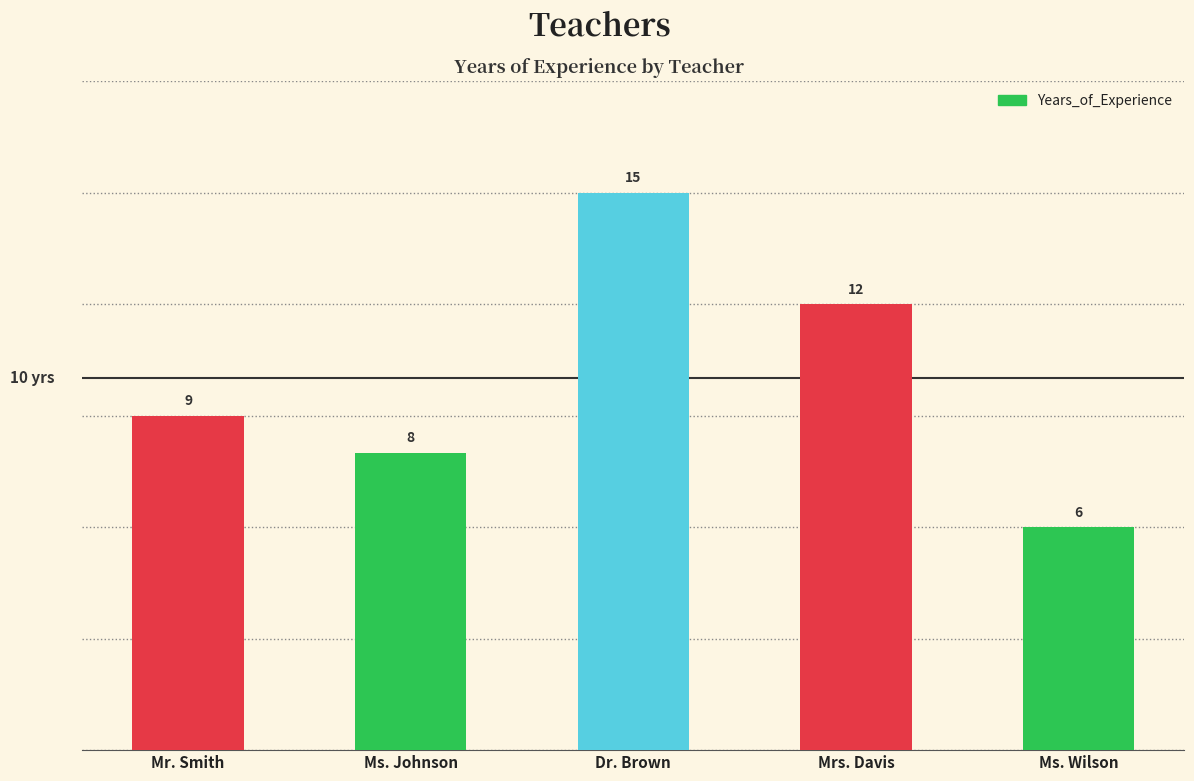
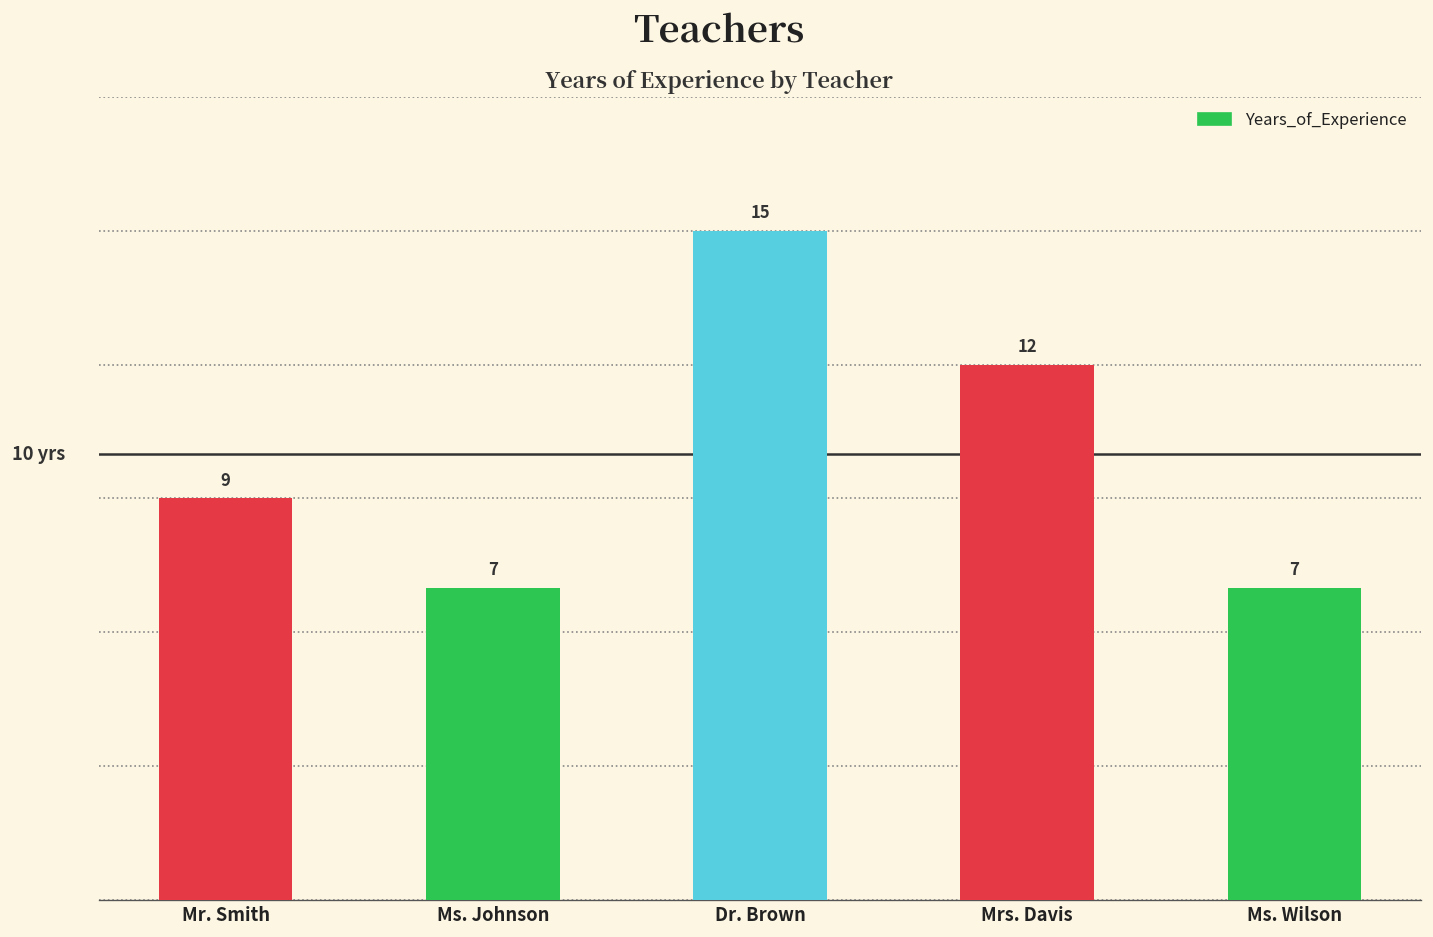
  {
    "Mr. Smith": 9,
-   "Ms. Johnson": 8,
+   "Ms. Johnson": 7,
    "Dr. Brown": 15,
    "Mrs. Davis": 12,
-   "Ms. Wilson": 6
+   "Ms. Wilson": 7
  }
